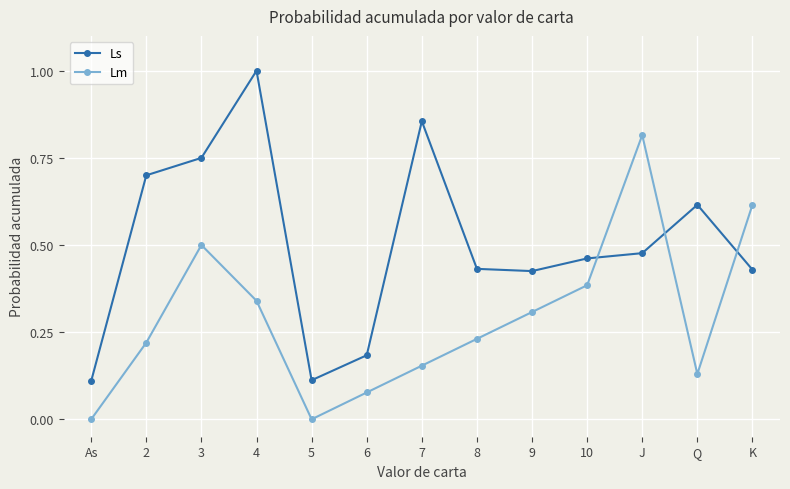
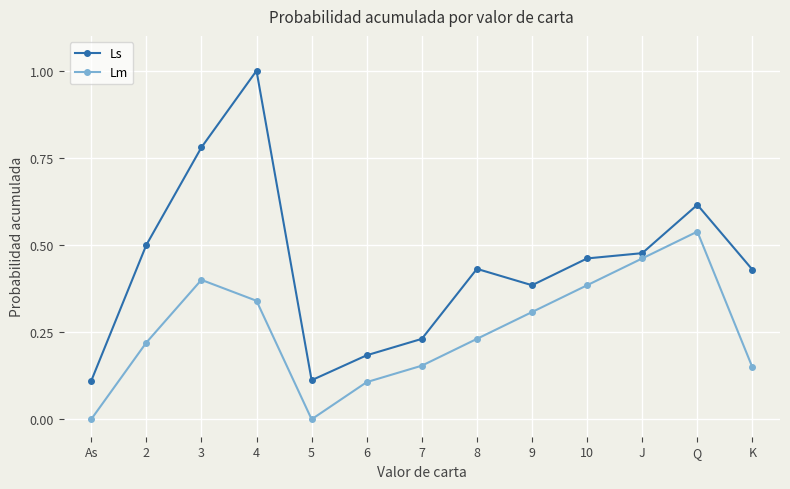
  {
    "Ls": {
      "As": 0.11,
-     "2": 0.7,
-     "3": 0.75,
+     "2": 0.5,
+     "3": 0.78,
      "4": 1.00,
      "5": 0.11,
      "6": 0.18,
-     "7": 0.86,
+     "7": 0.23,
      "8": 0.43,
-     "9": 0.43,
+     "9": 0.38,
      "10": 0.46,
      "J": 0.48,
      "Q": 0.62,
      "K": 0.43
    },
    "Lm": {
      "As": 0.00,
      "2": 0.22,
-     "3": 0.5,
+     "3": 0.4,
      "4": 0.34,
      "5": 0.00,
-     "6": 0.08,
+     "6": 0.11,
      "7": 0.15,
      "8": 0.23,
      "9": 0.31,
      "10": 0.38,
-     "J": 0.82,
-     "Q": 0.13,
-     "K": 0.62
+     "J": 0.46,
+     "Q": 0.54,
+     "K": 0.15
    }
  }
